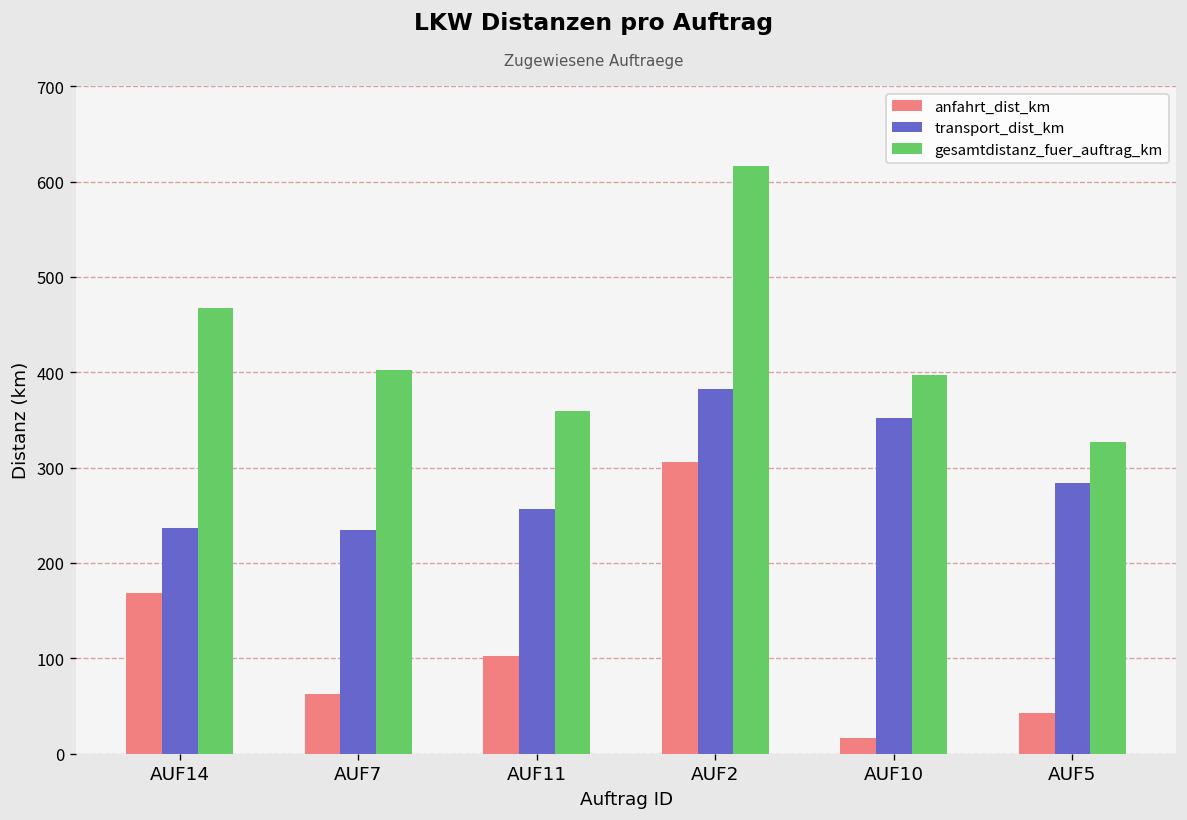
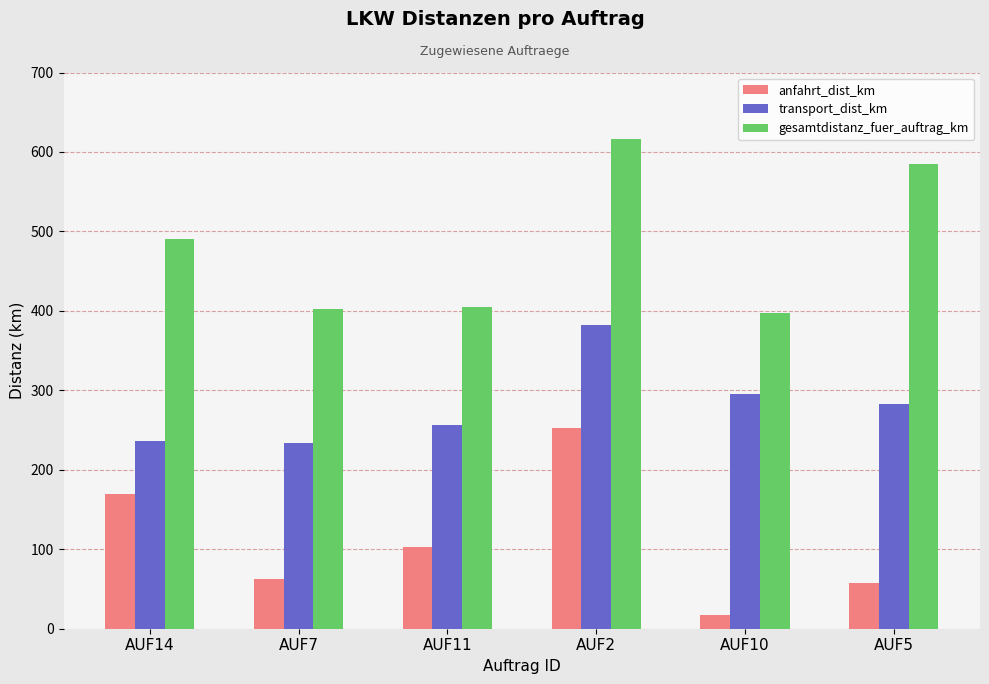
  {
    "anfahrt_dist_km": {
      "AUF14": 170,
      "AUF7": 60,
      "AUF11": 100,
-     "AUF2": 310,
+     "AUF2": 250,
      "AUF10": 20,
-     "AUF5": 40
+     "AUF5": 60
    },
    "transport_dist_km": {
      "AUF14": 240,
      "AUF7": 230,
      "AUF11": 260,
      "AUF2": 380,
-     "AUF10": 350,
+     "AUF10": 300,
      "AUF5": 280
    },
    "gesamtdistanz_fuer_auftrag_km": {
-     "AUF14": 470,
+     "AUF14": 490,
      "AUF7": 400,
-     "AUF11": 360,
+     "AUF11": 400,
      "AUF2": 620,
      "AUF10": 400,
-     "AUF5": 330
+     "AUF5": 580
    }
  }
